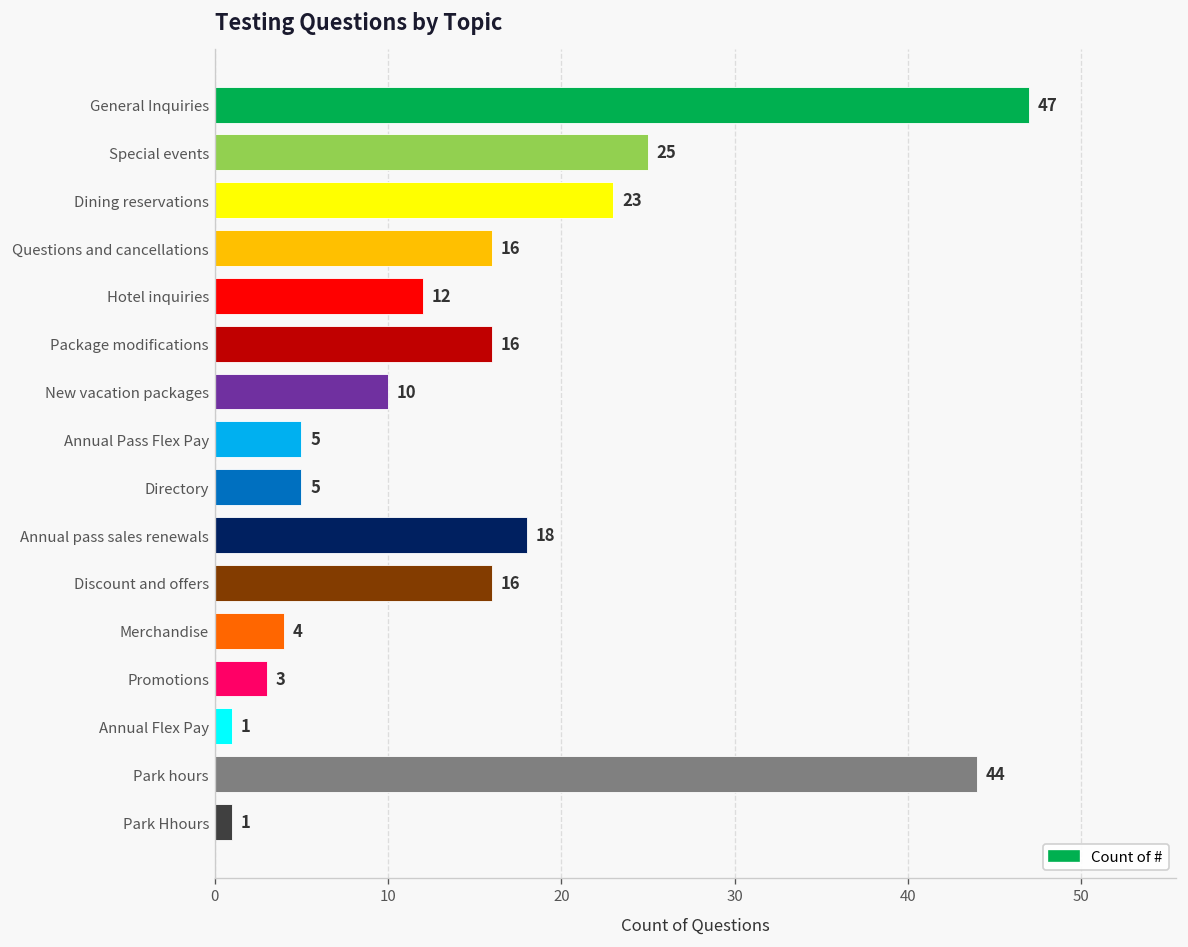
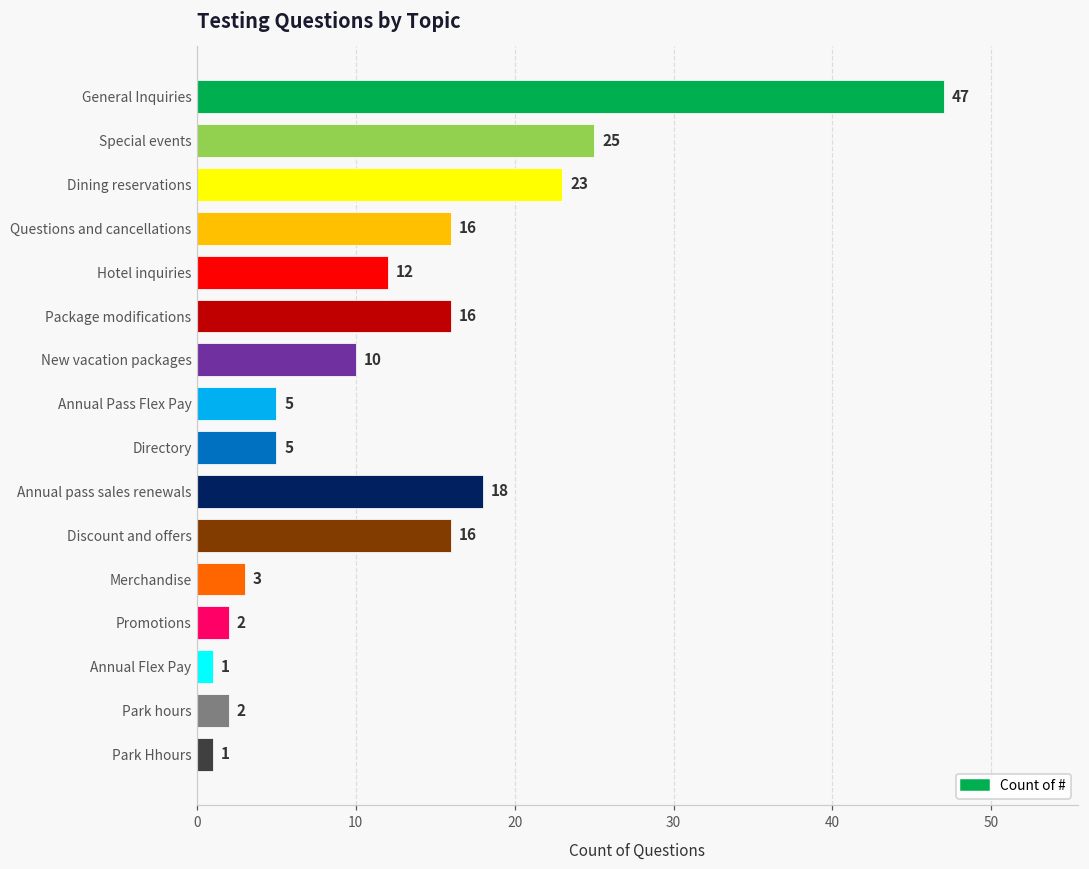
  {
    "General Inquiries": 47,
    "Special events": 25,
    "Dining reservations": 23,
    "Questions and cancellations": 16,
    "Hotel inquiries": 12,
    "Package modifications": 16,
    "New vacation packages": 10,
    "Annual Pass Flex Pay": 5,
    "Directory": 5,
    "Annual pass sales renewals": 18,
    "Discount and offers": 16,
-   "Merchandise": 4,
-   "Promotions": 3,
+   "Merchandise": 3,
+   "Promotions": 2,
    "Annual Flex Pay": 1,
-   "Park hours": 44,
+   "Park hours": 2,
    "Park Hhours": 1
  }
